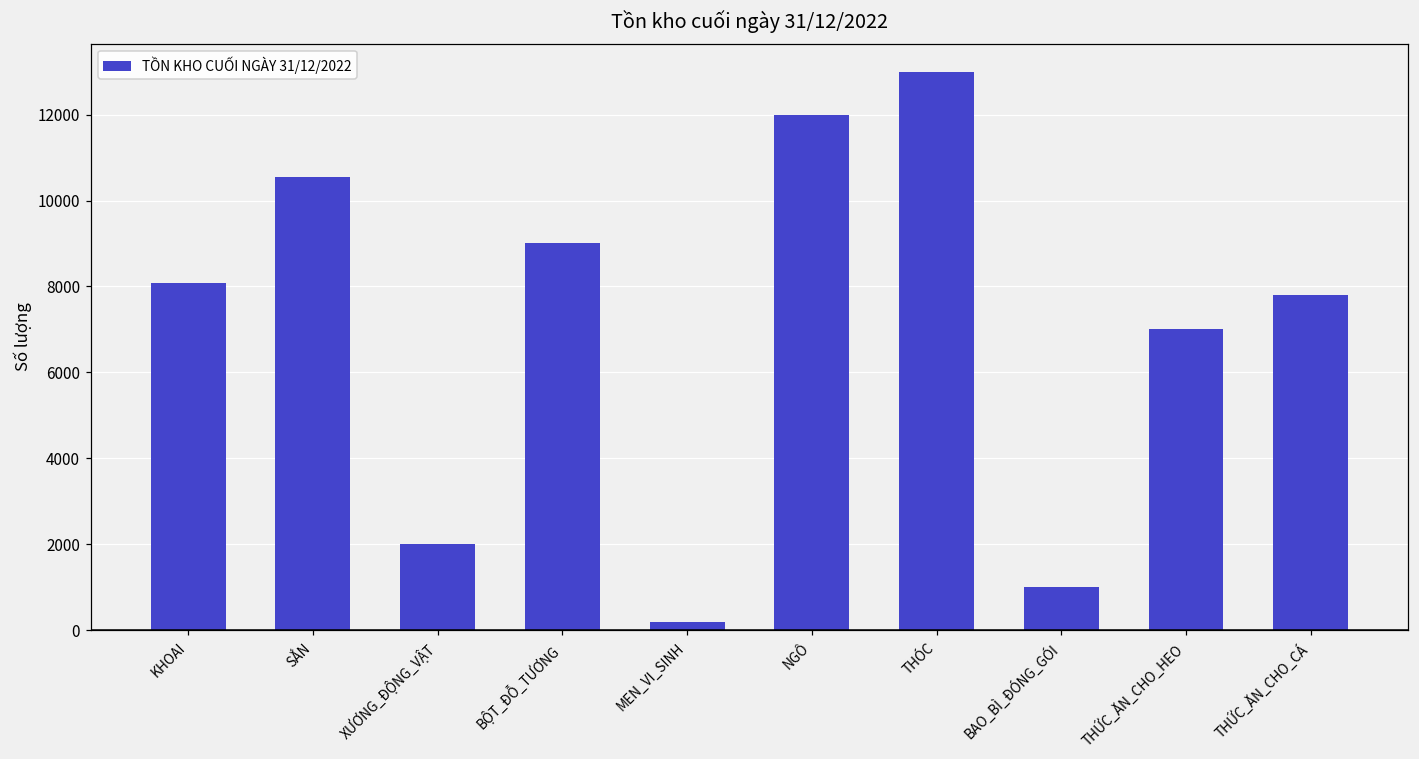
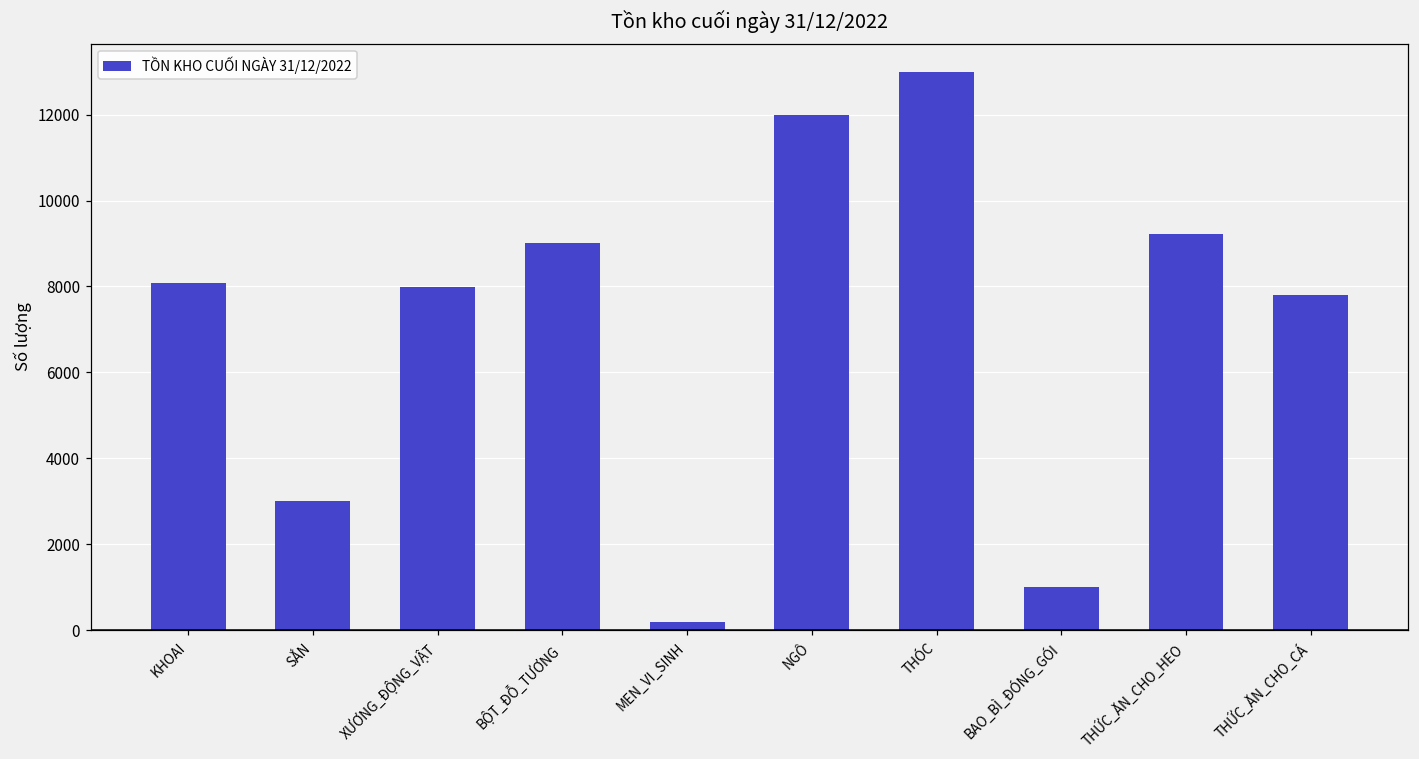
  {
    "KHOAI": 8100,
-   "SẮN": 10500,
-   "XƯƠNG_ĐỘNG_VẬT": 2000,
+   "SẮN": 3000,
+   "XƯƠNG_ĐỘNG_VẬT": 8000,
    "BỘT_ĐỖ_TƯƠNG": 9000,
    "MEN_VI_SINH": 200,
    "NGÔ": 12000,
    "THÓC": 13000,
    "BAO_BÌ_ĐÓNG_GÓI": 1000,
-   "THỨC_ĂN_CHO_HEO": 7000,
+   "THỨC_ĂN_CHO_HEO": 9200,
    "THỨC_ĂN_CHO_CÁ": 7800
  }
